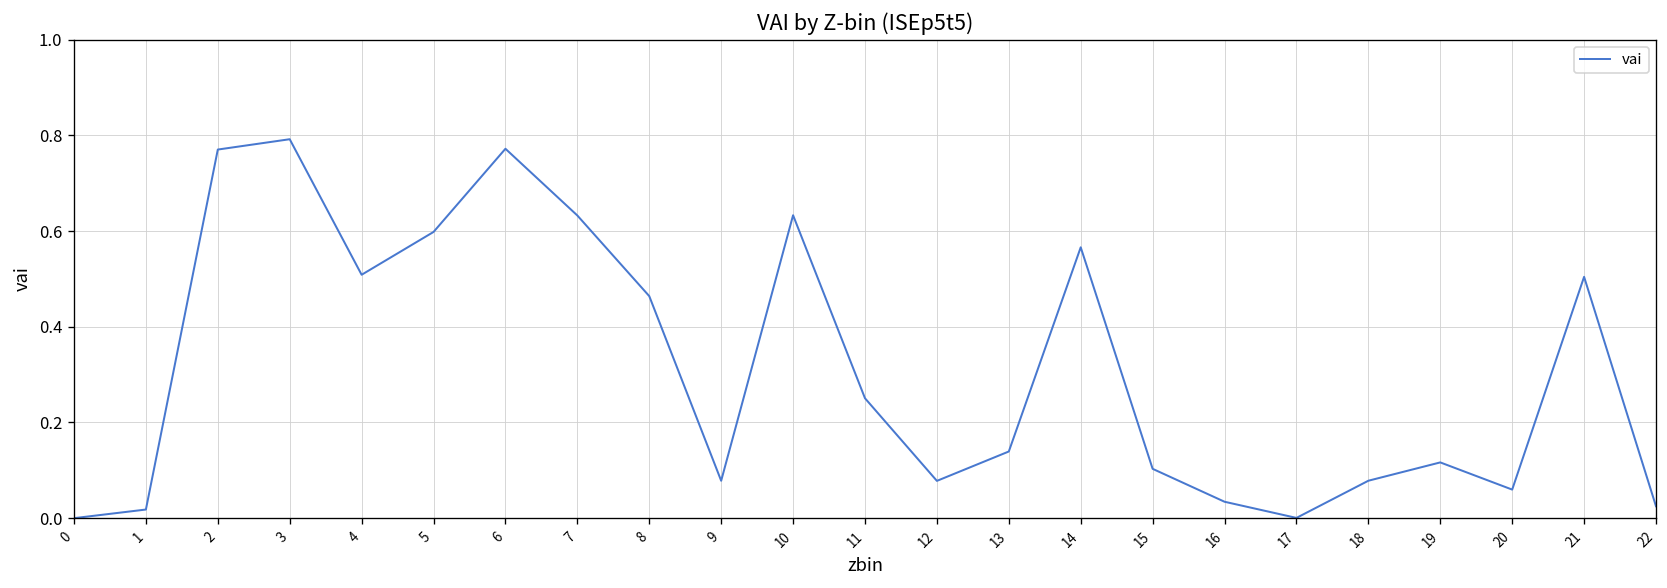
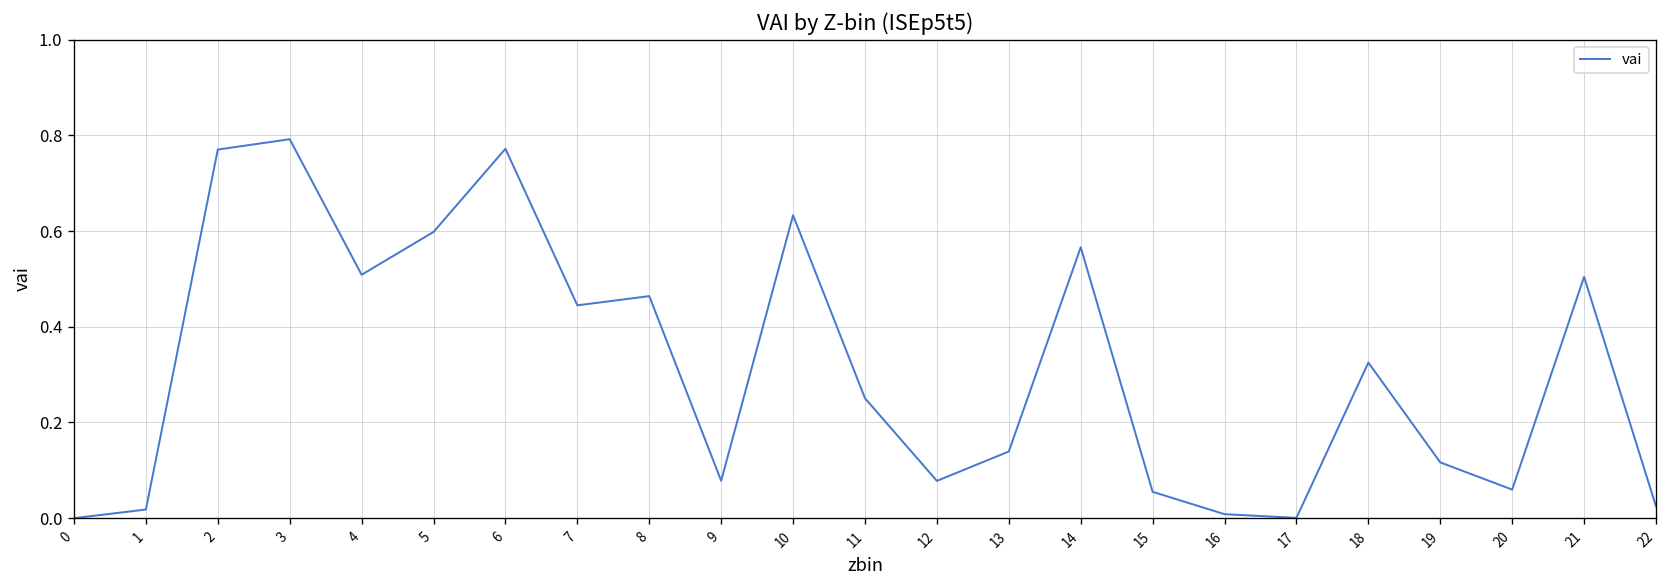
  {
    "0": 0.00,
    "1": 0.02,
    "2": 0.77,
    "3": 0.79,
    "4": 0.51,
    "5": 0.60,
    "6": 0.77,
-   "7": 0.63,
+   "7": 0.44,
    "8": 0.46,
    "9": 0.08,
    "10": 0.63,
    "11": 0.25,
    "12": 0.08,
    "13": 0.14,
    "14": 0.57,
-   "15": 0.10,
-   "16": 0.03,
+   "15": 0.06,
+   "16": 0.01,
    "17": 0.00,
-   "18": 0.08,
+   "18": 0.33,
    "19": 0.12,
    "20": 0.06,
    "21": 0.50,
    "22": 0.02
  }
